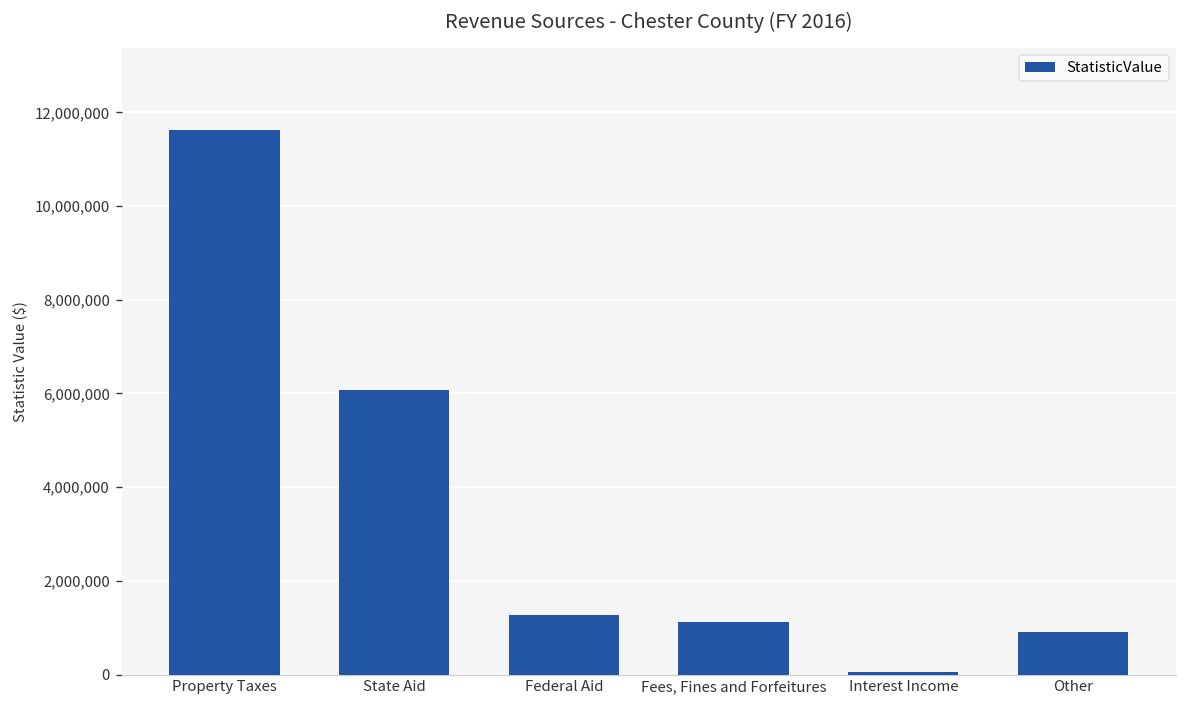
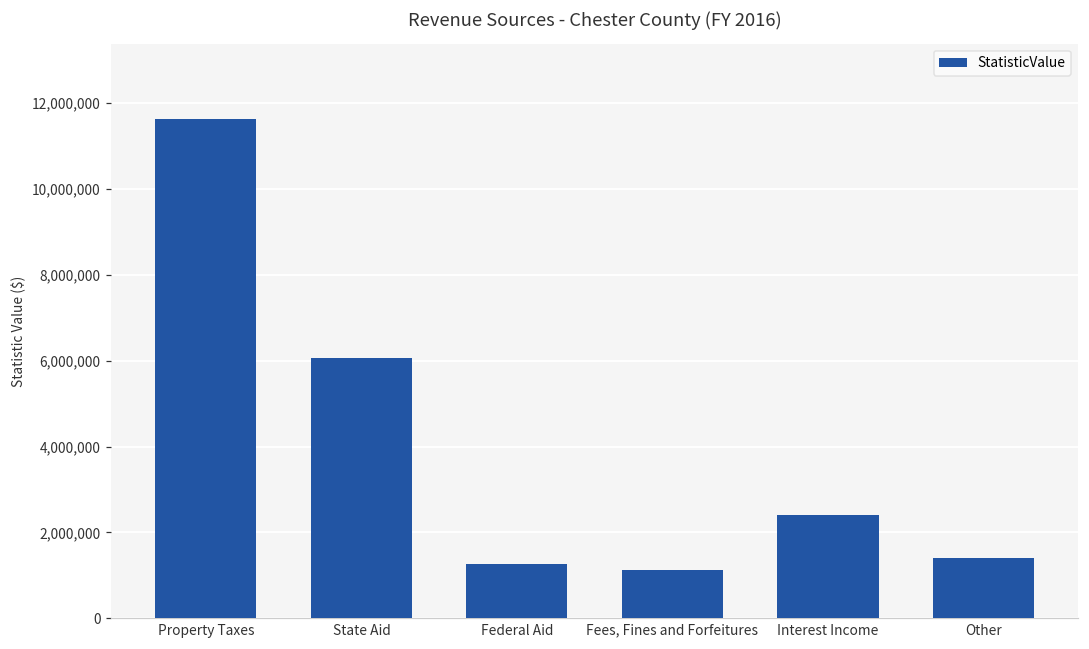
  {
    "Property Taxes": "11,600,000",
    "State Aid": "6,100,000",
    "Federal Aid": "1,300,000",
    "Fees, Fines and Forfeitures": "1,100,000",
-   "Interest Income": "0",
-   "Other": "900,000"
+   "Interest Income": "2,400,000",
+   "Other": "1,400,000"
  }
